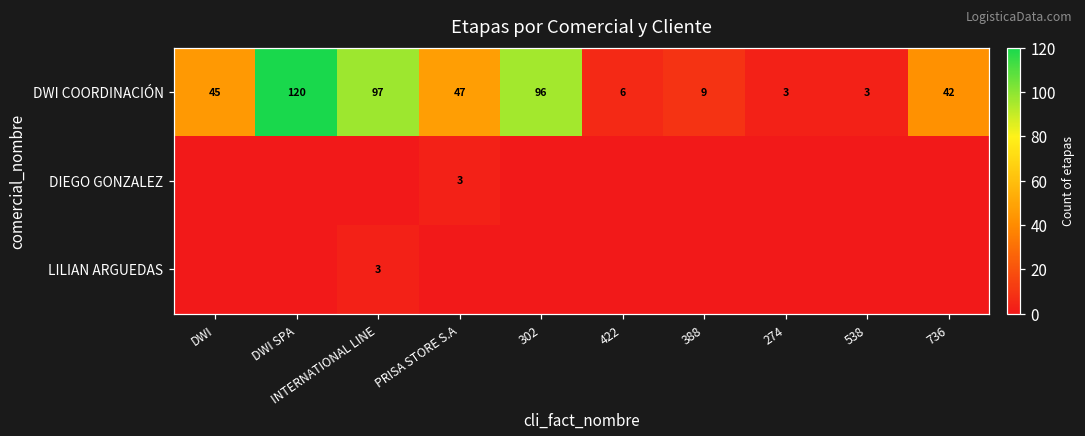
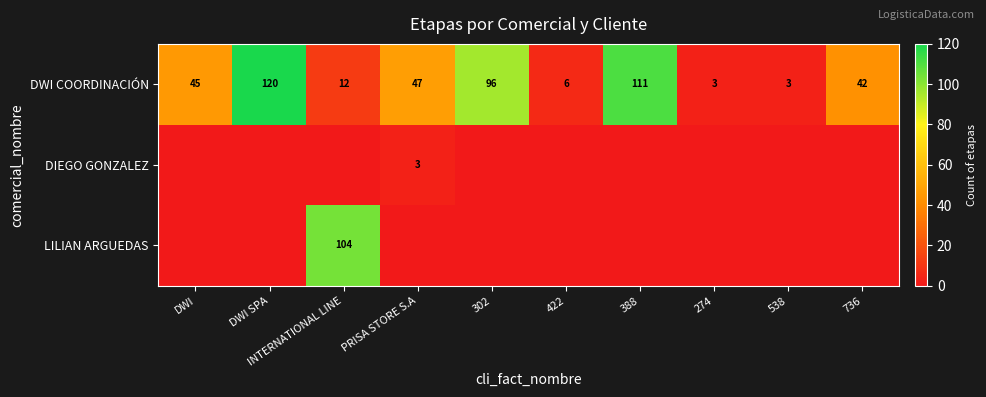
  {
    "DWI COORDINACIÓN": {
      "DWI": 45,
      "DWI SPA": 120,
-     "INTERNATIONAL LINE": 97,
+     "INTERNATIONAL LINE": 12,
      "PRISA STORE S.A": 47,
      "302": 96,
      "422": 6,
-     "388": 9,
+     "388": 111,
      "274": 3,
      "538": 3,
      "736": 42
    },
    "DIEGO GONZALEZ": {
      "PRISA STORE S.A": 3
    },
    "LILIAN ARGUEDAS": {
-     "INTERNATIONAL LINE": 3
+     "INTERNATIONAL LINE": 104
    }
  }
